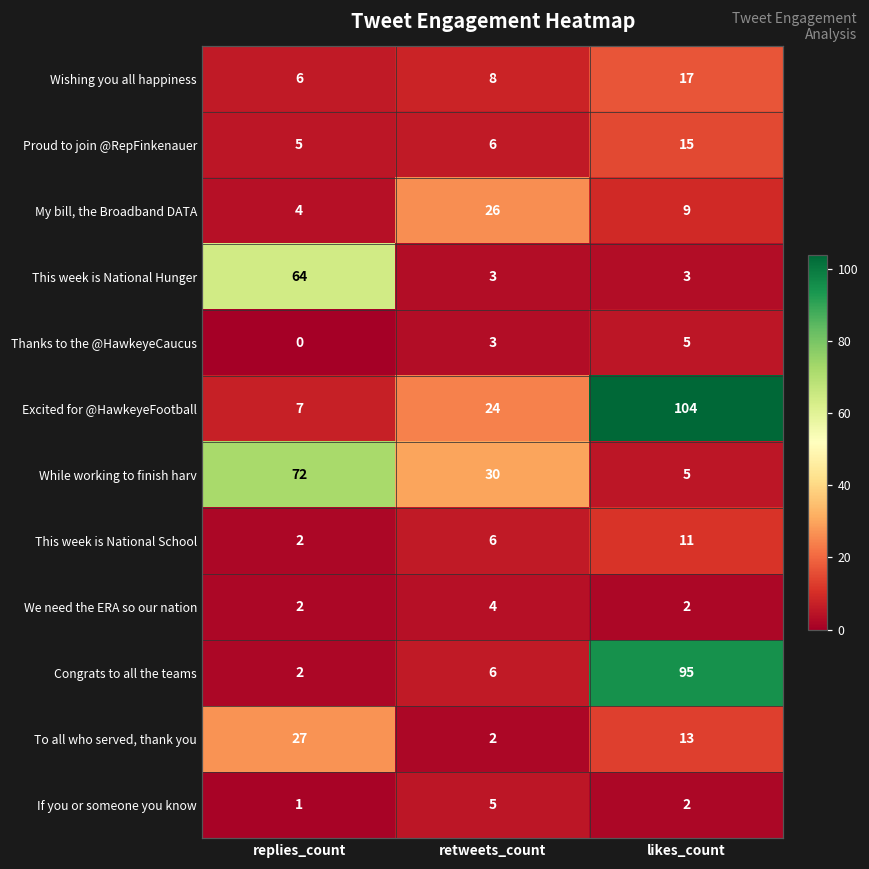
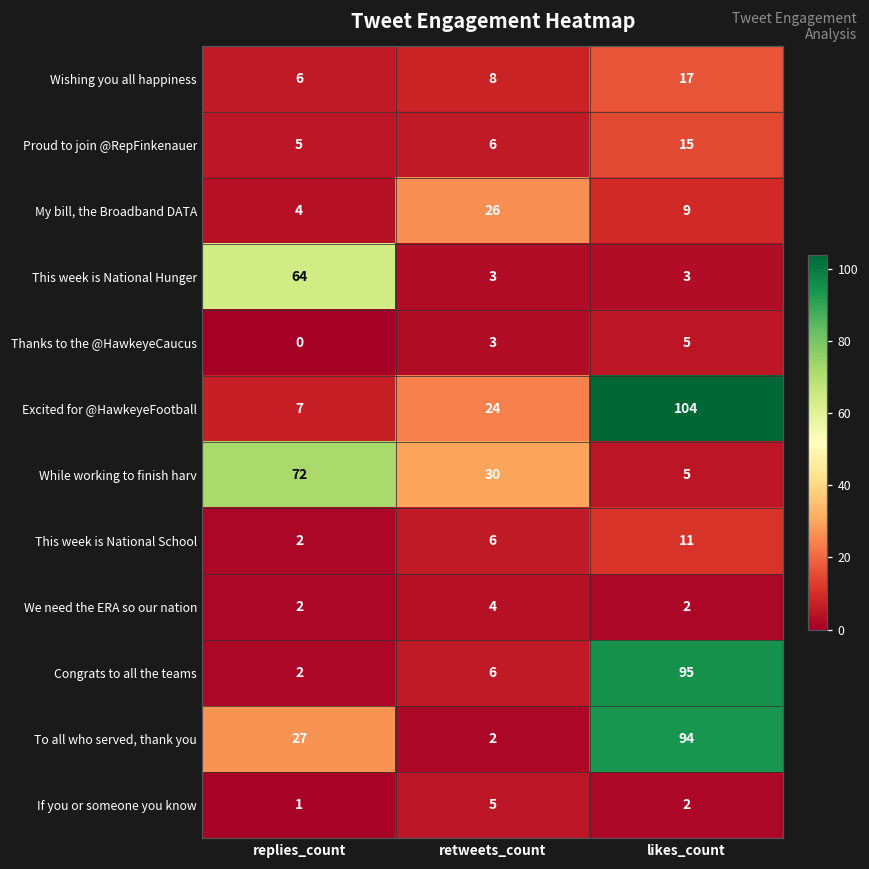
  {
    "Wishing you all happiness": {
      "replies_count": 6,
      "retweets_count": 8,
      "likes_count": 17
    },
    "Proud to join @RepFinkenauer": {
      "replies_count": 5,
      "retweets_count": 6,
      "likes_count": 15
    },
    "My bill, the Broadband DATA": {
      "replies_count": 4,
      "retweets_count": 26,
      "likes_count": 9
    },
    "This week is National Hunger": {
      "replies_count": 64,
      "retweets_count": 3,
      "likes_count": 3
    },
    "Thanks to the @HawkeyeCaucus": {
      "replies_count": 0,
      "retweets_count": 3,
      "likes_count": 5
    },
    "Excited for @HawkeyeFootball": {
      "replies_count": 7,
      "retweets_count": 24,
      "likes_count": 104
    },
    "While working to finish harv": {
      "replies_count": 72,
      "retweets_count": 30,
      "likes_count": 5
    },
    "This week is National School": {
      "replies_count": 2,
      "retweets_count": 6,
      "likes_count": 11
    },
    "We need the ERA so our nation": {
      "replies_count": 2,
      "retweets_count": 4,
      "likes_count": 2
    },
    "Congrats to all the teams": {
      "replies_count": 2,
      "retweets_count": 6,
      "likes_count": 95
    },
    "To all who served, thank you": {
      "replies_count": 27,
      "retweets_count": 2,
-     "likes_count": 13
+     "likes_count": 94
    },
    "If you or someone you know": {
      "replies_count": 1,
      "retweets_count": 5,
      "likes_count": 2
    }
  }
